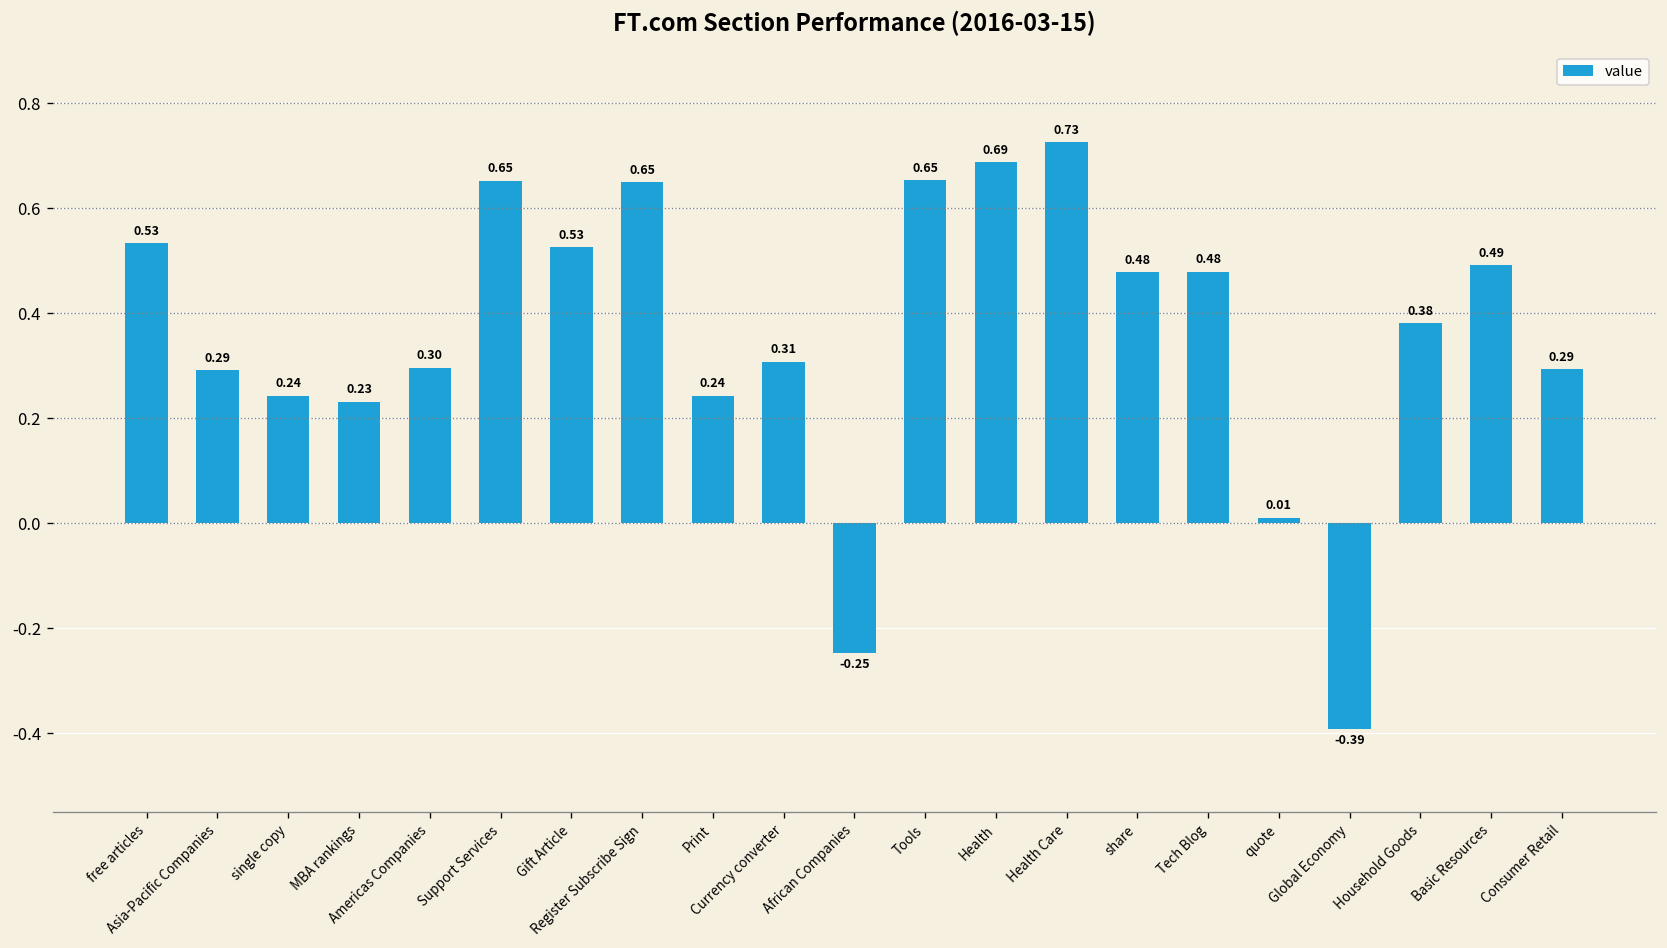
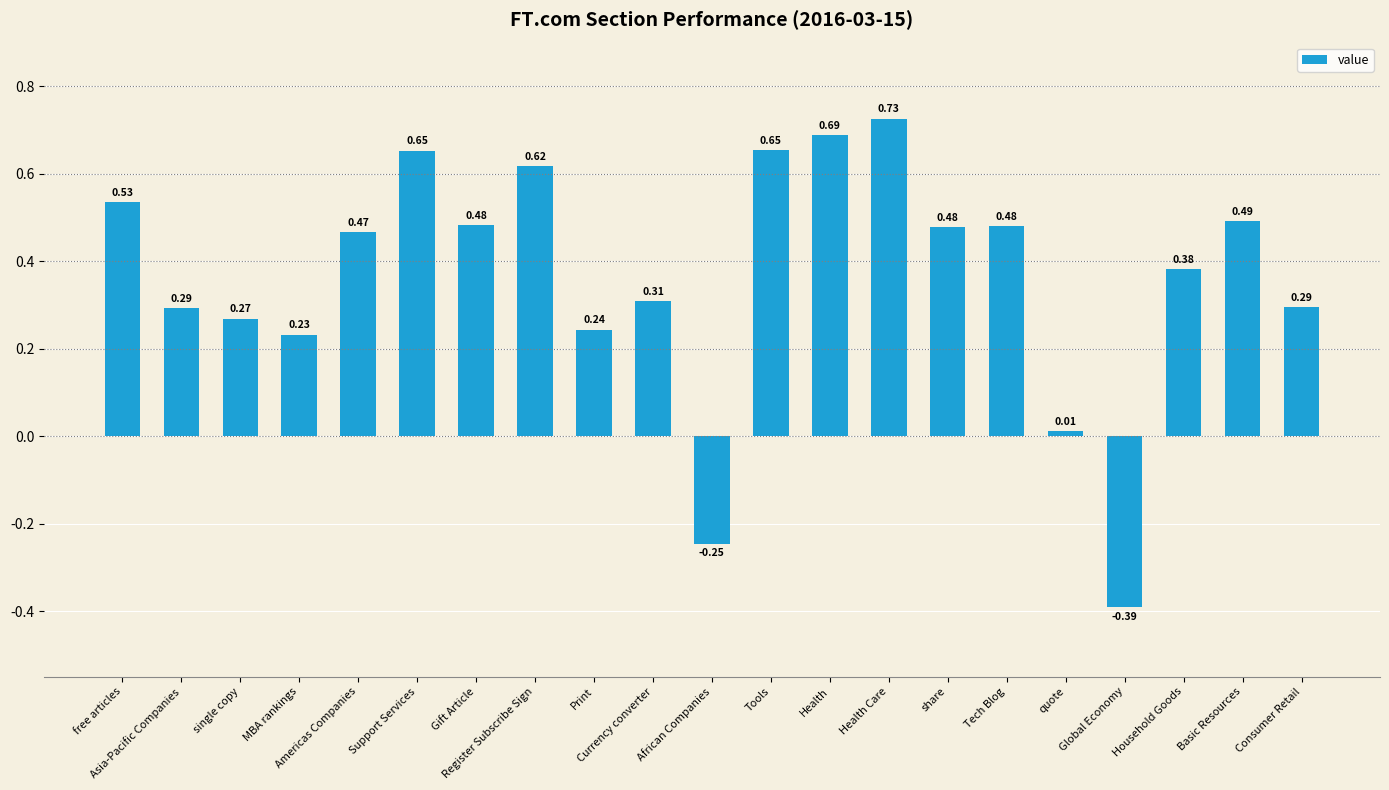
  {
    "free articles": 0.53,
    "Asia-Pacific Companies": 0.29,
-   "single copy": 0.24,
+   "single copy": 0.27,
    "MBA rankings": 0.23,
-   "Americas Companies": 0.30,
+   "Americas Companies": 0.47,
    "Support Services": 0.65,
-   "Gift Article": 0.53,
-   "Register Subscribe Sign": 0.65,
+   "Gift Article": 0.48,
+   "Register Subscribe Sign": 0.62,
    "Print": 0.24,
    "Currency converter": 0.31,
    "African Companies": -0.25,
    "Tools": 0.65,
    "Health": 0.69,
    "Health Care": 0.73,
    "share": 0.48,
    "Tech Blog": 0.48,
    "quote": 0.01,
    "Global Economy": -0.39,
    "Household Goods": 0.38,
    "Basic Resources": 0.49,
    "Consumer Retail": 0.29
  }
